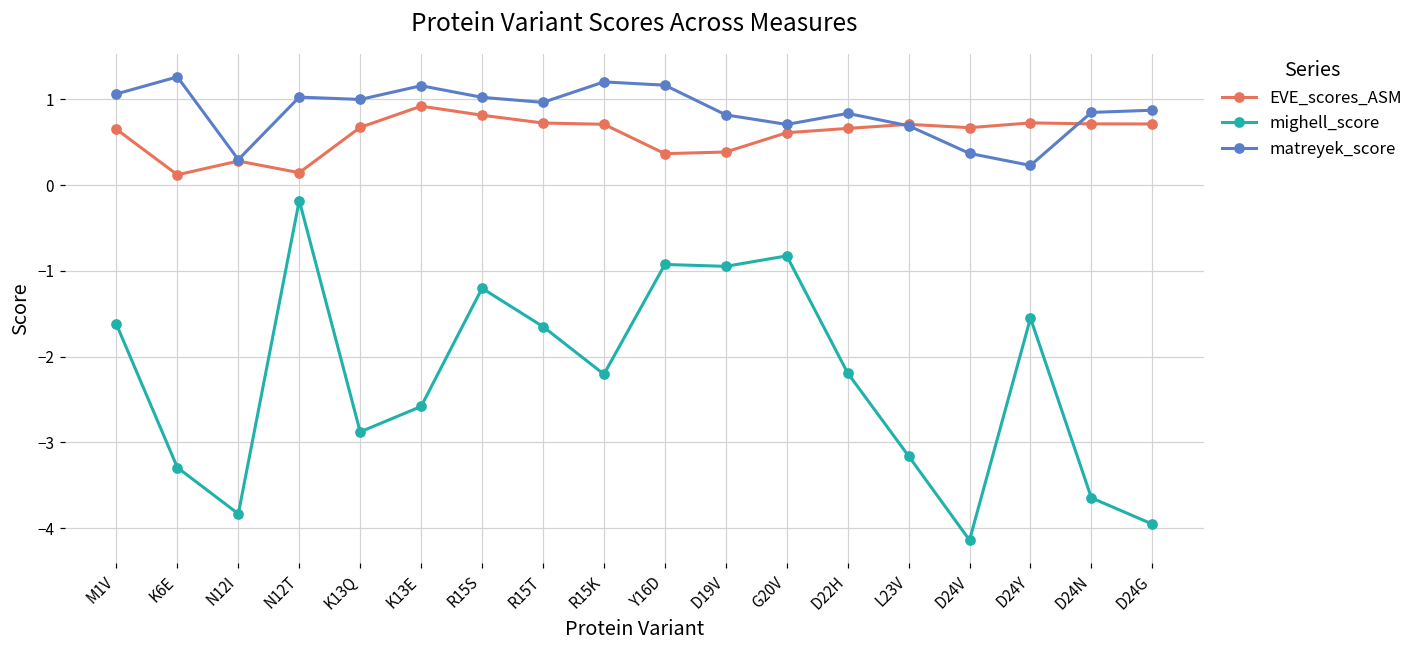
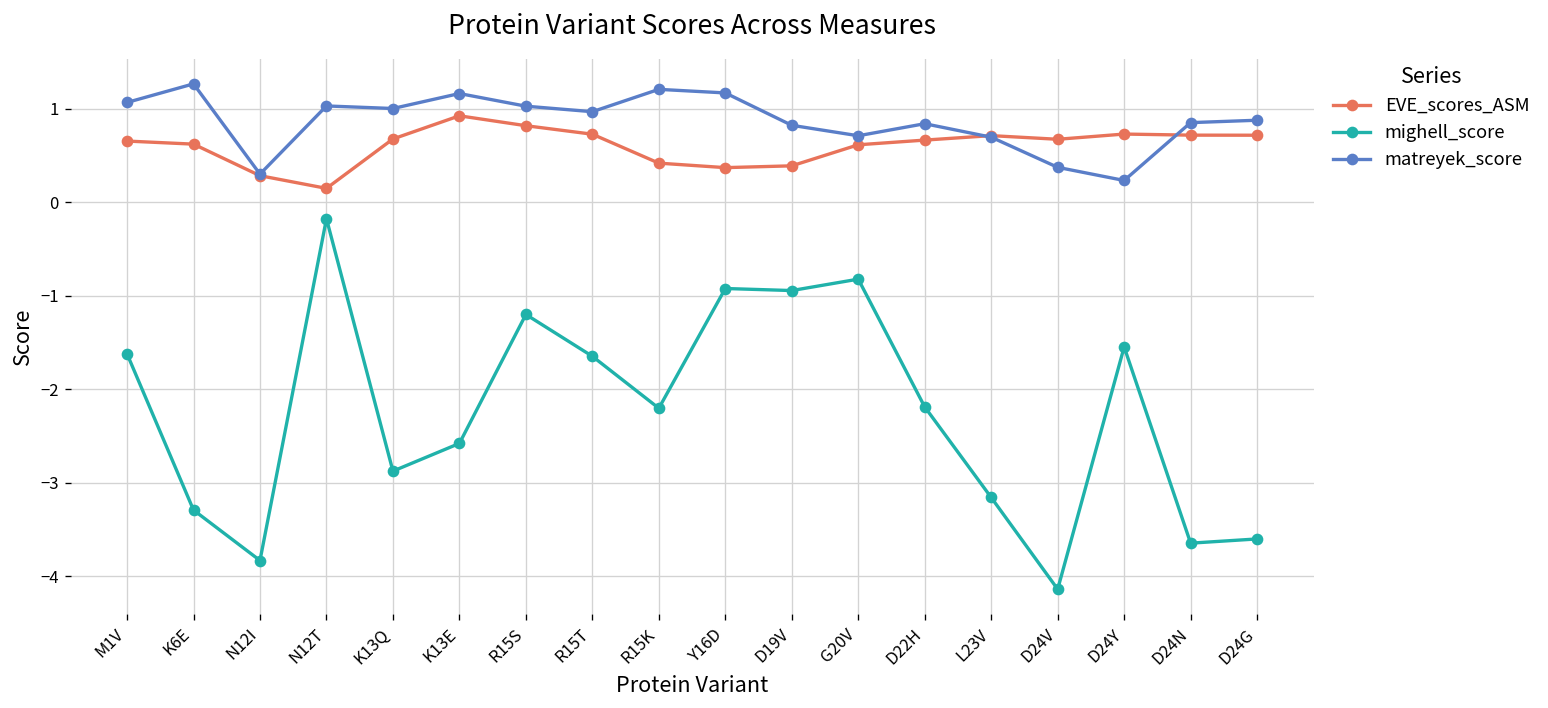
  {
    "EVE_scores_ASM": {
      "M1V": 0.7,
-     "K6E": 0.1,
+     "K6E": 0.6,
      "N12T": 0.1,
      "K13Q": 0.7,
      "K13E": 0.9,
      "R15S": 0.8,
      "R15T": 0.7,
-     "R15K": 0.7,
+     "R15K": 0.4,
      "Y16D": 0.4,
      "D19V": 0.4,
      "G20V": 0.6,
      "D22H": 0.7,
      "D24V": 0.7,
      "D24Y": 0.7,
      "D24N": 0.7,
      "D24G": 0.7
    },
    "mighell_score": {
      "M1V": -1.6,
      "K6E": -3.3,
      "N12I": -3.8,
      "N12T": -0.2,
      "K13Q": -2.9,
      "K13E": -2.6,
      "R15S": -1.2,
      "R15T": -1.6,
      "R15K": -2.2,
      "Y16D": -0.9,
      "D19V": -0.9,
      "G20V": -0.8,
      "D22H": -2.2,
      "L23V": -3.2,
      "D24V": -4.1,
      "D24Y": -1.5,
      "D24N": -3.6,
-     "D24G": -4.0
+     "D24G": -3.6
    },
    "matreyek_score": {
      "M1V": 1.1,
      "K6E": 1.3,
      "N12T": 1.0,
      "K13Q": 1.0,
      "K13E": 1.2,
      "R15S": 1.0,
      "R15T": 1.0,
      "R15K": 1.2,
      "Y16D": 1.2,
      "D19V": 0.8,
      "G20V": 0.7,
      "D22H": 0.8,
      "D24V": 0.4,
      "D24Y": 0.2,
      "D24N": 0.8,
      "D24G": 0.9
    }
  }
